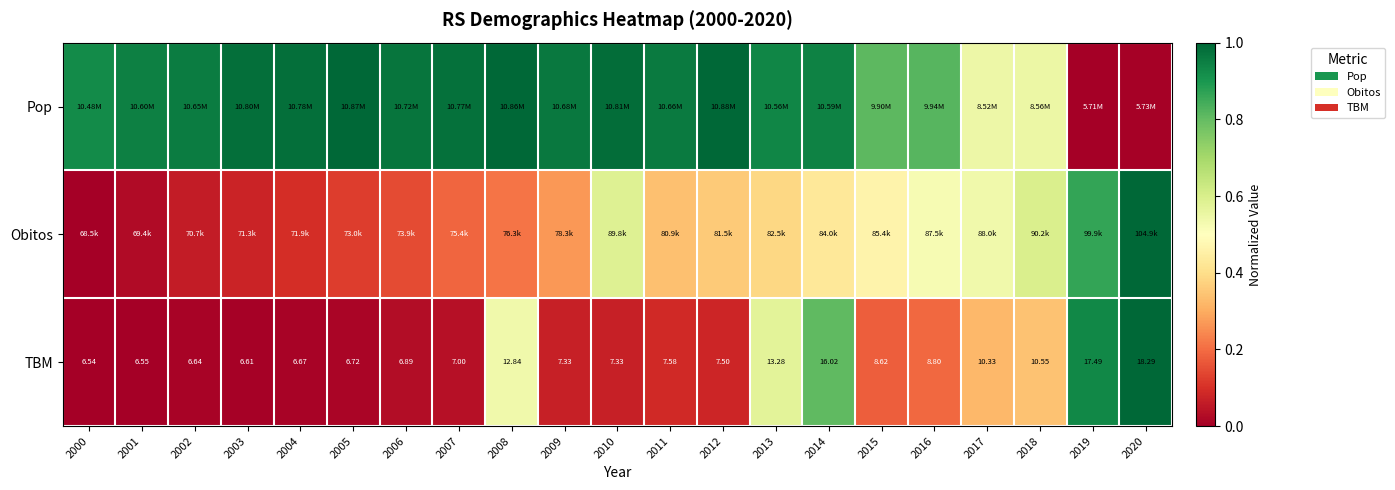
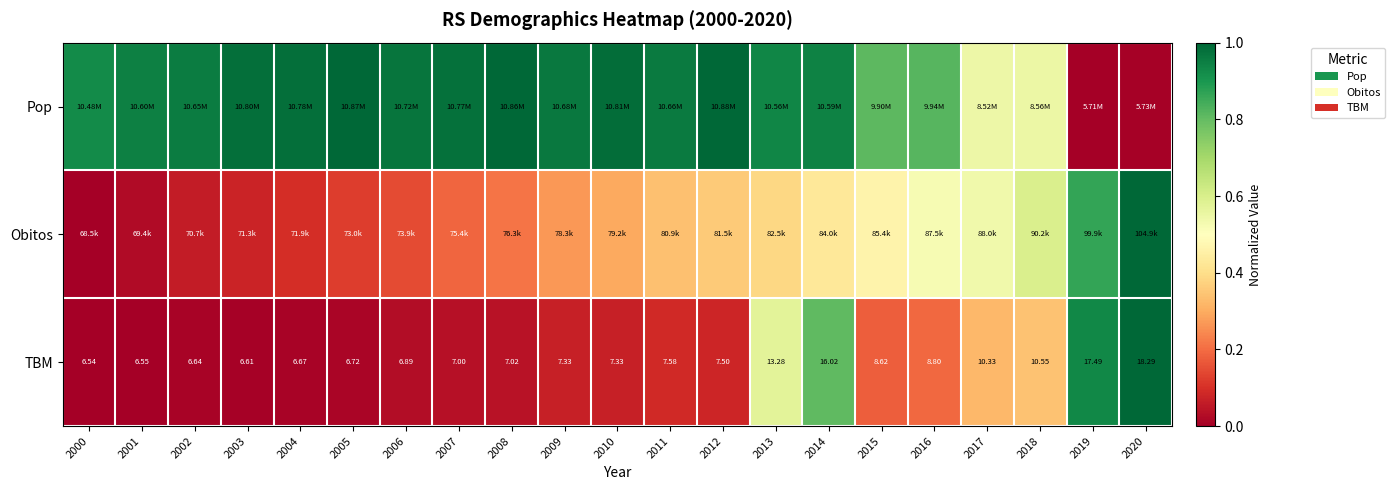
  {
    "Pop": {
      "2000": "10.48M",
      "2001": "10.60M",
      "2002": "10.65M",
      "2003": "10.80M",
      "2004": "10.78M",
      "2005": "10.87M",
      "2006": "10.72M",
      "2007": "10.77M",
      "2008": "10.86M",
      "2009": "10.68M",
      "2010": "10.81M",
      "2011": "10.66M",
      "2012": "10.88M",
      "2013": "10.56M",
      "2014": "10.59M",
      "2015": "9.90M",
      "2016": "9.94M",
      "2017": "8.52M",
      "2018": "8.56M",
      "2019": "5.71M",
      "2020": "5.73M"
    },
    "Obitos": {
      "2000": "68.5k",
      "2001": "69.4k",
      "2002": "70.7k",
      "2003": "71.3k",
      "2004": "71.9k",
      "2005": "73.0k",
      "2006": "73.9k",
      "2007": "75.4k",
      "2008": "76.3k",
      "2009": "78.3k",
-     "2010": "89.8k",
+     "2010": "79.2k",
      "2011": "80.9k",
      "2012": "81.5k",
      "2013": "82.5k",
      "2014": "84.0k",
      "2015": "85.4k",
      "2016": "87.5k",
      "2017": "88.0k",
      "2018": "90.2k",
      "2019": "99.9k",
      "2020": "104.9k"
    },
    "TBM": {
      "2000": "6.54",
      "2001": "6.55",
      "2002": "6.64",
      "2003": "6.61",
      "2004": "6.67",
      "2005": "6.72",
      "2006": "6.89",
      "2007": "7.00",
-     "2008": "12.84",
+     "2008": "7.02",
      "2009": "7.33",
      "2010": "7.33",
      "2011": "7.58",
      "2012": "7.50",
      "2013": "13.28",
      "2014": "16.02",
      "2015": "8.62",
      "2016": "8.80",
      "2017": "10.33",
      "2018": "10.55",
      "2019": "17.49",
      "2020": "18.29"
    }
  }
